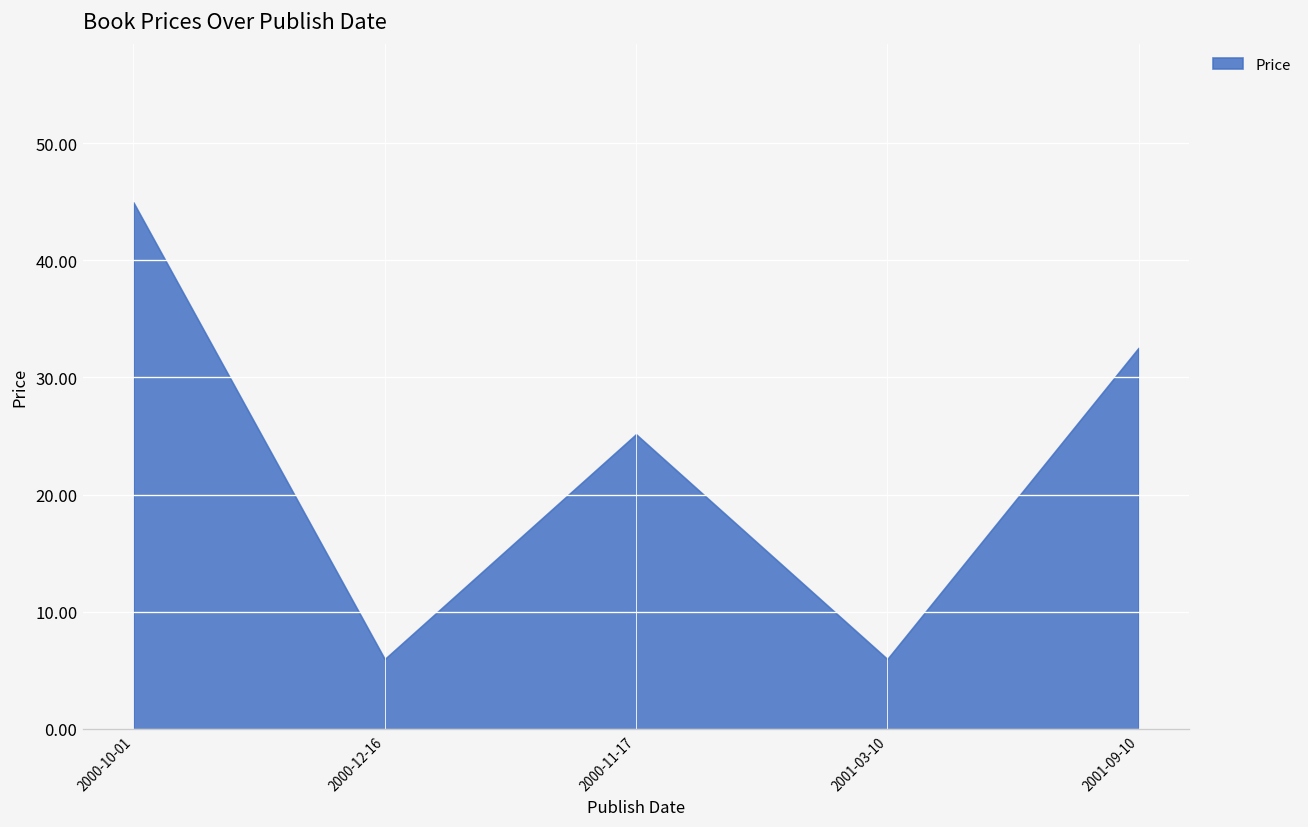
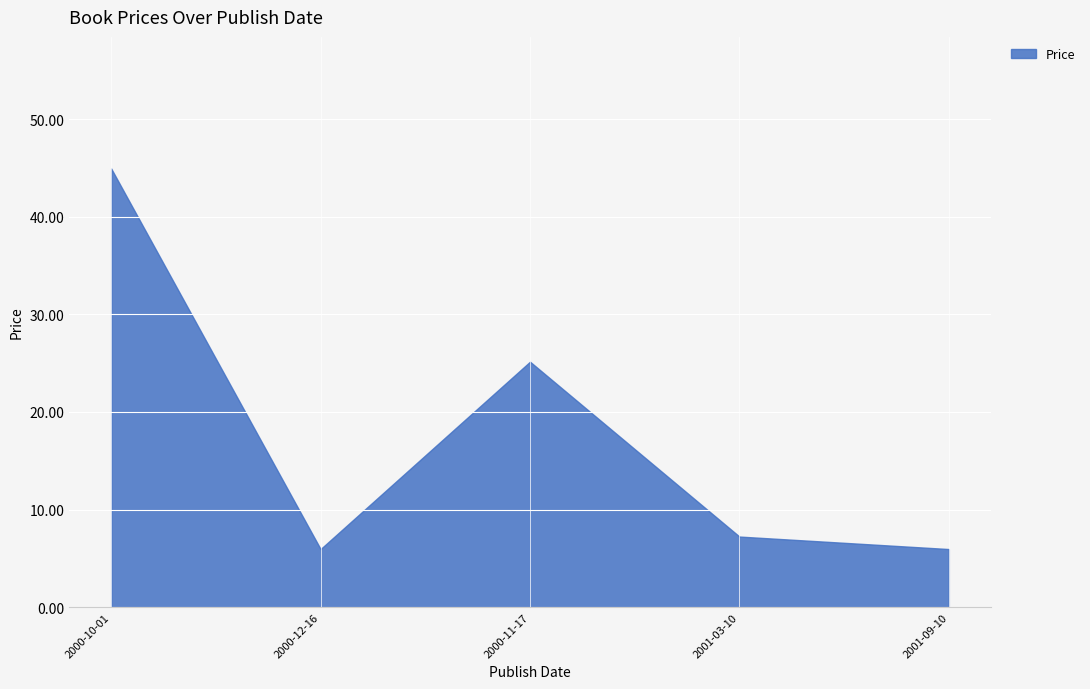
  {
    "2000-10-01": 45,
    "2000-12-16": 6,
    "2000-11-17": 25,
-   "2001-03-10": 6,
-   "2001-09-10": 33
+   "2001-03-10": 7,
+   "2001-09-10": 6
  }
